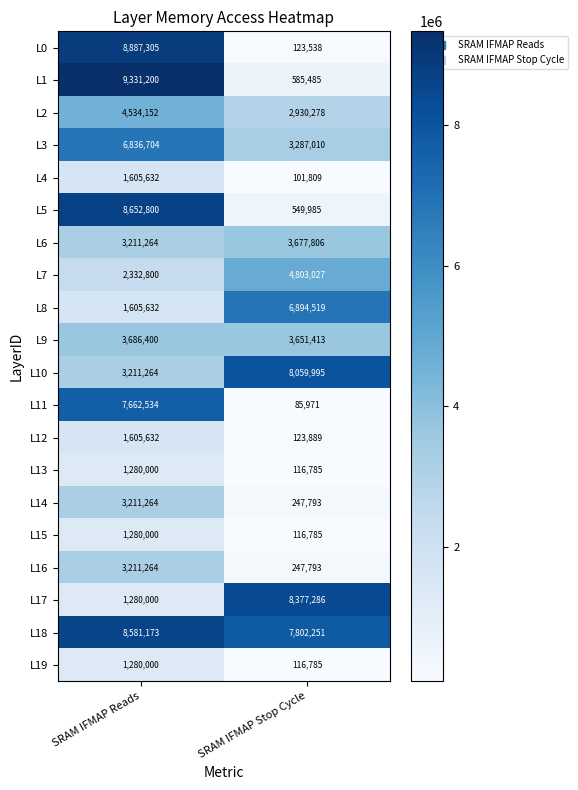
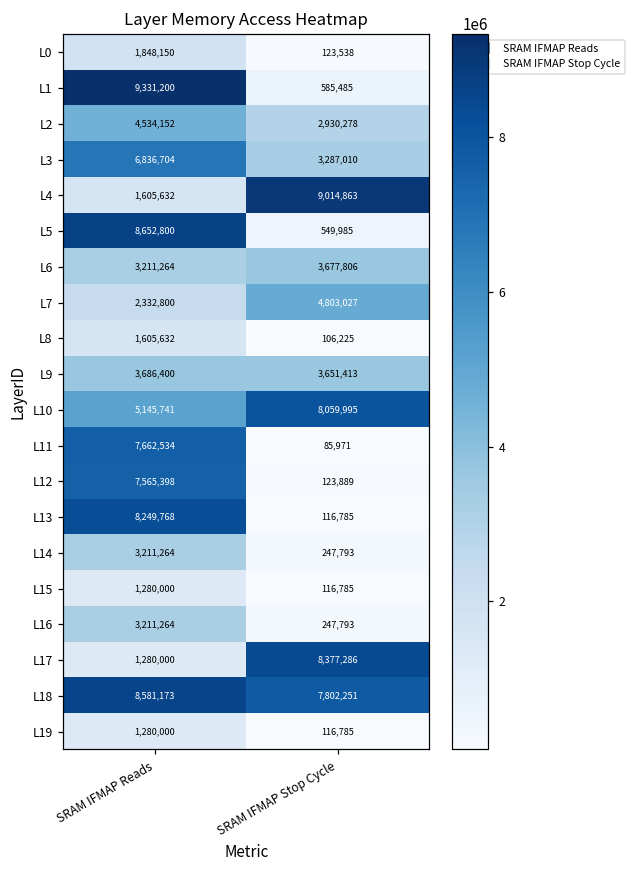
  {
    "L0": {
-     "SRAM IFMAP Reads": "8,887,305",
+     "SRAM IFMAP Reads": "1,848,150",
      "SRAM IFMAP Stop Cycle": "123,538"
    },
    "L1": {
      "SRAM IFMAP Reads": "9,331,200",
      "SRAM IFMAP Stop Cycle": "585,485"
    },
    "L2": {
      "SRAM IFMAP Reads": "4,534,152",
      "SRAM IFMAP Stop Cycle": "2,930,278"
    },
    "L3": {
      "SRAM IFMAP Reads": "6,836,704",
      "SRAM IFMAP Stop Cycle": "3,287,010"
    },
    "L4": {
      "SRAM IFMAP Reads": "1,605,632",
-     "SRAM IFMAP Stop Cycle": "101,809"
+     "SRAM IFMAP Stop Cycle": "9,014,863"
    },
    "L5": {
      "SRAM IFMAP Reads": "8,652,800",
      "SRAM IFMAP Stop Cycle": "549,985"
    },
    "L6": {
      "SRAM IFMAP Reads": "3,211,264",
      "SRAM IFMAP Stop Cycle": "3,677,806"
    },
    "L7": {
      "SRAM IFMAP Reads": "2,332,800",
      "SRAM IFMAP Stop Cycle": "4,803,027"
    },
    "L8": {
      "SRAM IFMAP Reads": "1,605,632",
-     "SRAM IFMAP Stop Cycle": "6,894,519"
+     "SRAM IFMAP Stop Cycle": "106,225"
    },
    "L9": {
      "SRAM IFMAP Reads": "3,686,400",
      "SRAM IFMAP Stop Cycle": "3,651,413"
    },
    "L10": {
-     "SRAM IFMAP Reads": "3,211,264",
+     "SRAM IFMAP Reads": "5,145,741",
      "SRAM IFMAP Stop Cycle": "8,059,995"
    },
    "L11": {
      "SRAM IFMAP Reads": "7,662,534",
      "SRAM IFMAP Stop Cycle": "85,971"
    },
    "L12": {
-     "SRAM IFMAP Reads": "1,605,632",
+     "SRAM IFMAP Reads": "7,565,398",
      "SRAM IFMAP Stop Cycle": "123,889"
    },
    "L13": {
-     "SRAM IFMAP Reads": "1,280,000",
+     "SRAM IFMAP Reads": "8,249,768",
      "SRAM IFMAP Stop Cycle": "116,785"
    },
    "L14": {
      "SRAM IFMAP Reads": "3,211,264",
      "SRAM IFMAP Stop Cycle": "247,793"
    },
    "L15": {
      "SRAM IFMAP Reads": "1,280,000",
      "SRAM IFMAP Stop Cycle": "116,785"
    },
    "L16": {
      "SRAM IFMAP Reads": "3,211,264",
      "SRAM IFMAP Stop Cycle": "247,793"
    },
    "L17": {
      "SRAM IFMAP Reads": "1,280,000",
      "SRAM IFMAP Stop Cycle": "8,377,286"
    },
    "L18": {
      "SRAM IFMAP Reads": "8,581,173",
      "SRAM IFMAP Stop Cycle": "7,802,251"
    },
    "L19": {
      "SRAM IFMAP Reads": "1,280,000",
      "SRAM IFMAP Stop Cycle": "116,785"
    }
  }
